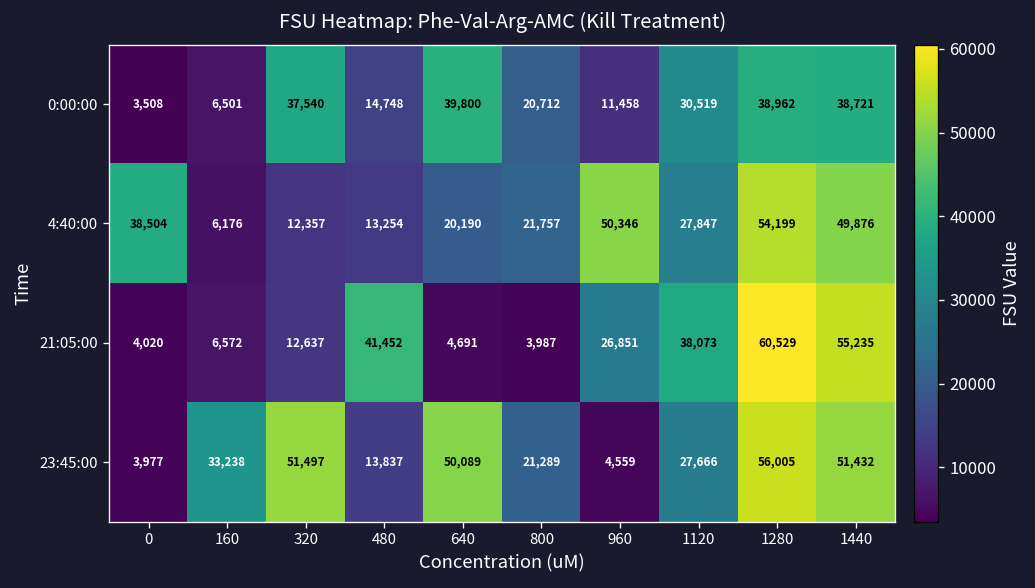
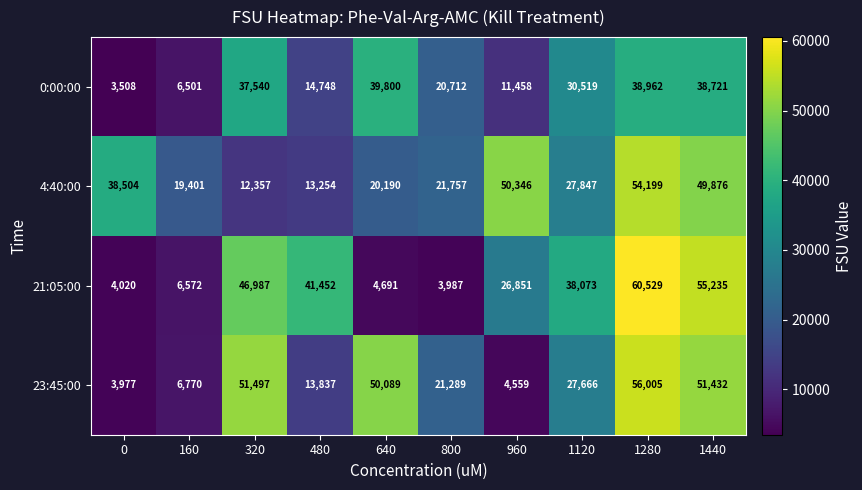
  {
    "0:00:00": {
      "0": "3,508",
      "160": "6,501",
      "320": "37,540",
      "480": "14,748",
      "640": "39,800",
      "800": "20,712",
      "960": "11,458",
      "1120": "30,519",
      "1280": "38,962",
      "1440": "38,721"
    },
    "4:40:00": {
      "0": "38,504",
-     "160": "6,176",
+     "160": "19,401",
      "320": "12,357",
      "480": "13,254",
      "640": "20,190",
      "800": "21,757",
      "960": "50,346",
      "1120": "27,847",
      "1280": "54,199",
      "1440": "49,876"
    },
    "21:05:00": {
      "0": "4,020",
      "160": "6,572",
-     "320": "12,637",
+     "320": "46,987",
      "480": "41,452",
      "640": "4,691",
      "800": "3,987",
      "960": "26,851",
      "1120": "38,073",
      "1280": "60,529",
      "1440": "55,235"
    },
    "23:45:00": {
      "0": "3,977",
-     "160": "33,238",
+     "160": "6,770",
      "320": "51,497",
      "480": "13,837",
      "640": "50,089",
      "800": "21,289",
      "960": "4,559",
      "1120": "27,666",
      "1280": "56,005",
      "1440": "51,432"
    }
  }
